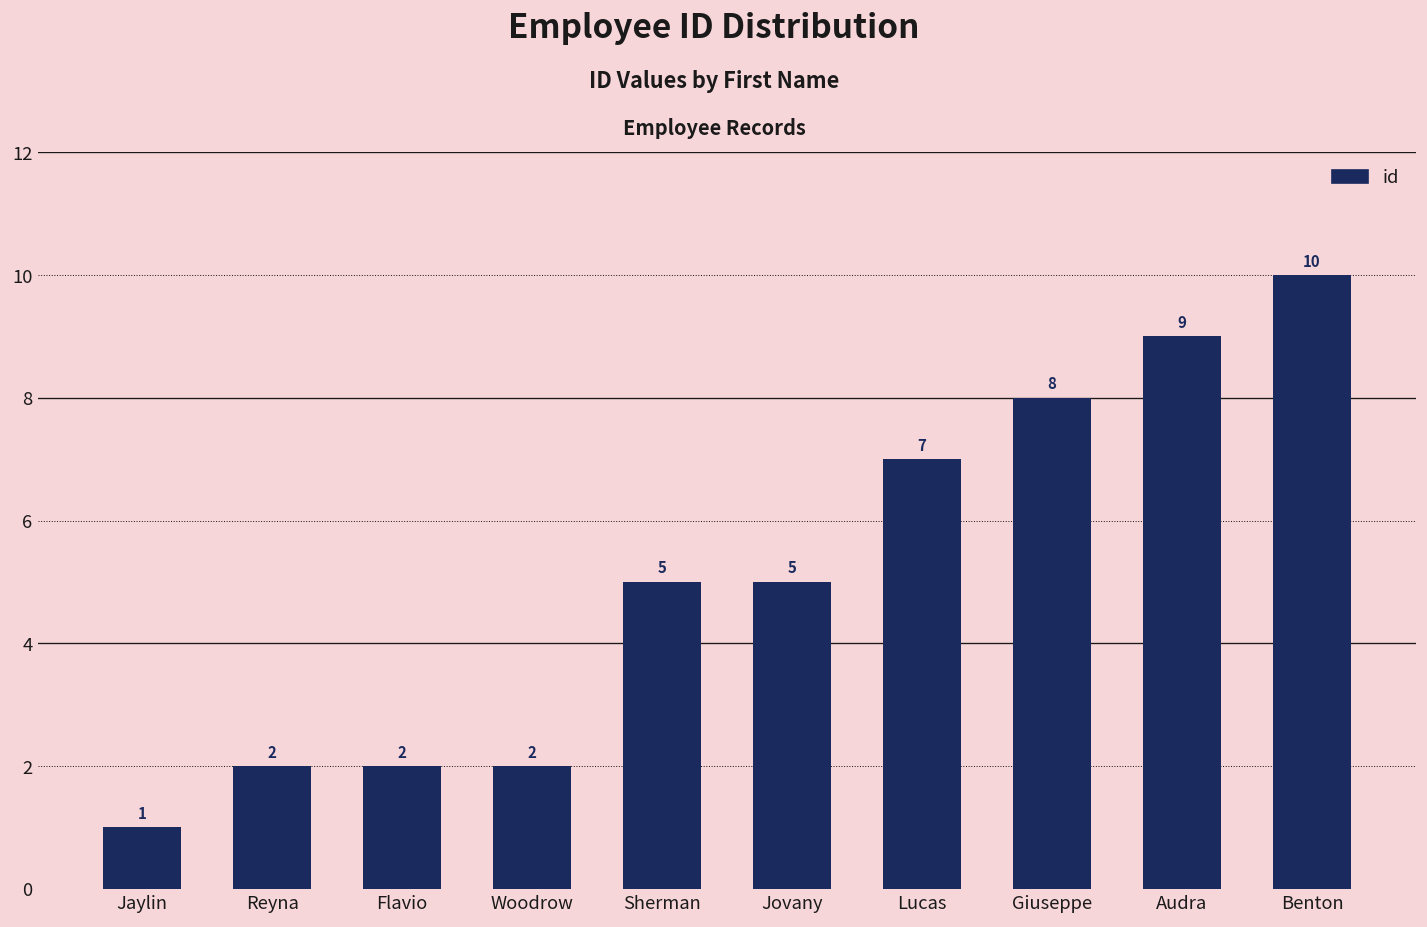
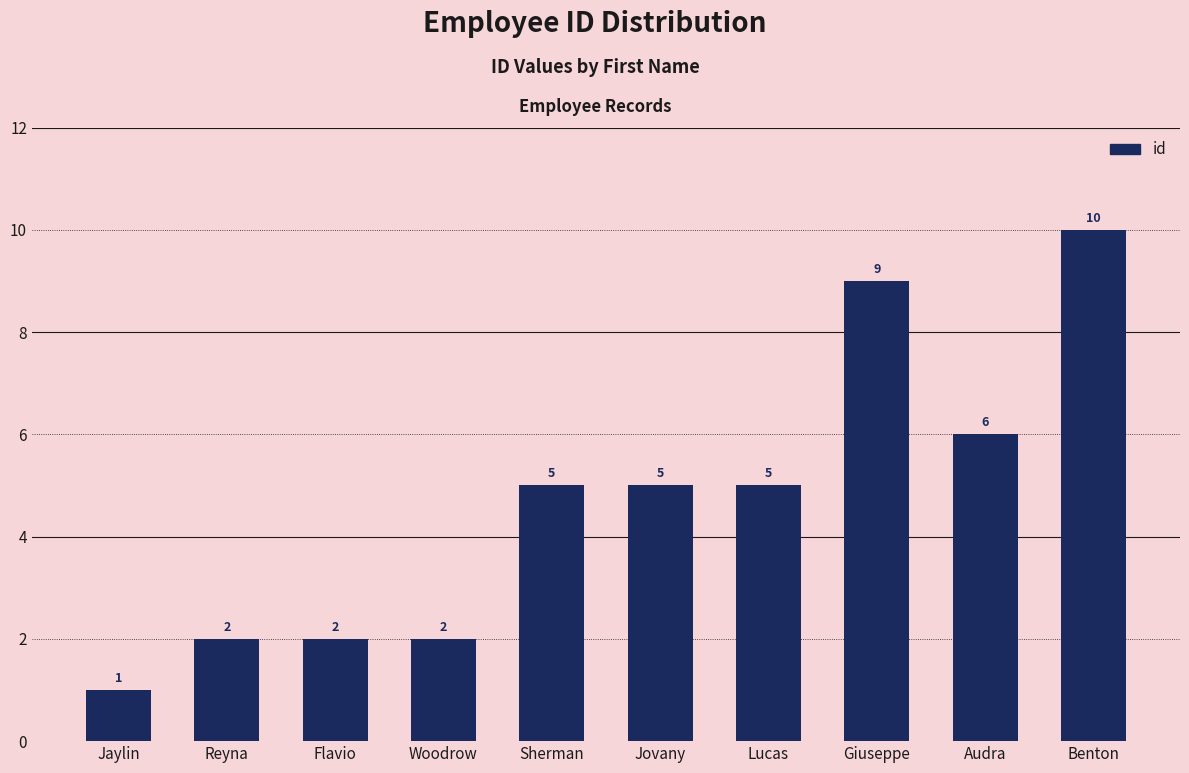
  {
    "Jaylin": 1,
    "Reyna": 2,
    "Flavio": 2,
    "Woodrow": 2,
    "Sherman": 5,
    "Jovany": 5,
-   "Lucas": 7,
-   "Giuseppe": 8,
-   "Audra": 9,
+   "Lucas": 5,
+   "Giuseppe": 9,
+   "Audra": 6,
    "Benton": 10
  }
